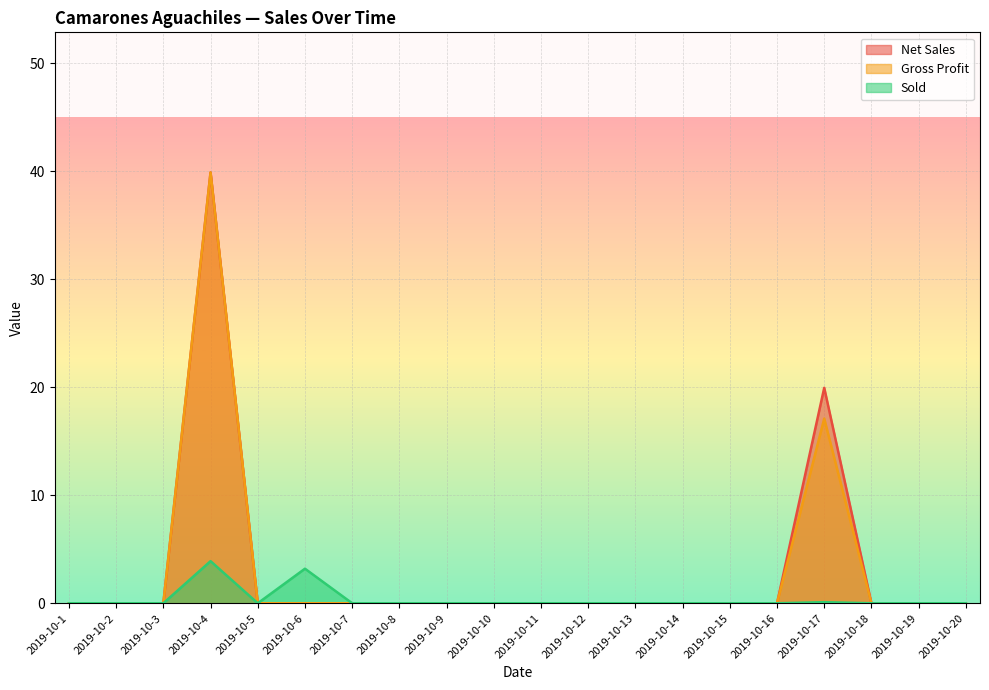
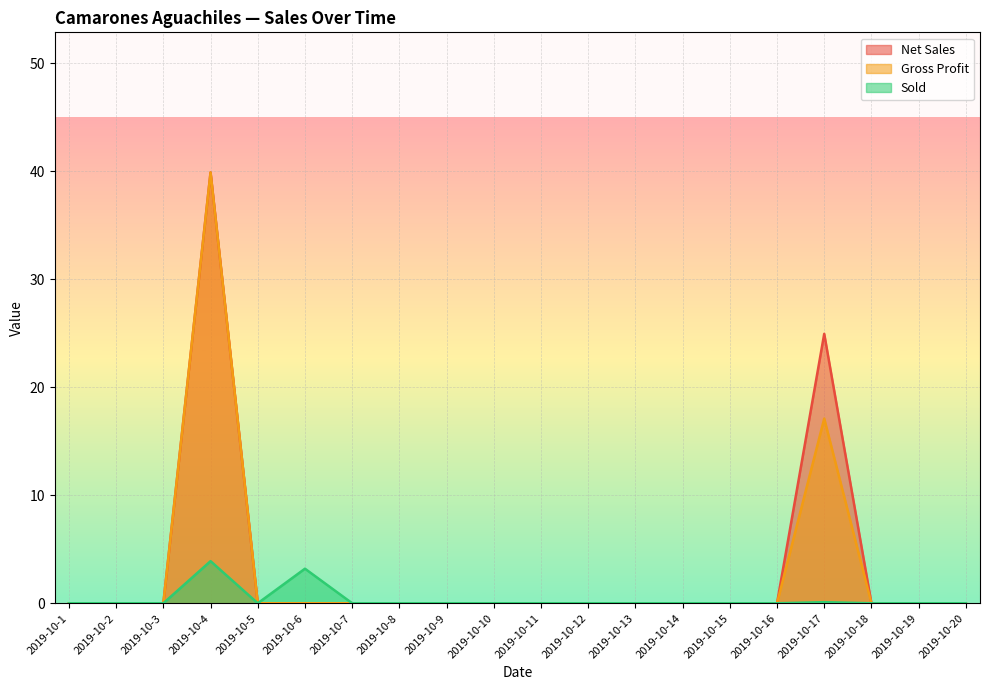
  {
    "Net Sales": {
-     "2019-10-17": 20.0
+     "2019-10-17": 25.0
    },
    "Gross Profit": {
      "2019-10-17": 17.1
    },
    "Sold": {
      "2019-10-4": 3.9,
      "2019-10-6": 3.2,
      "2019-10-17": 0.1
    }
  }
